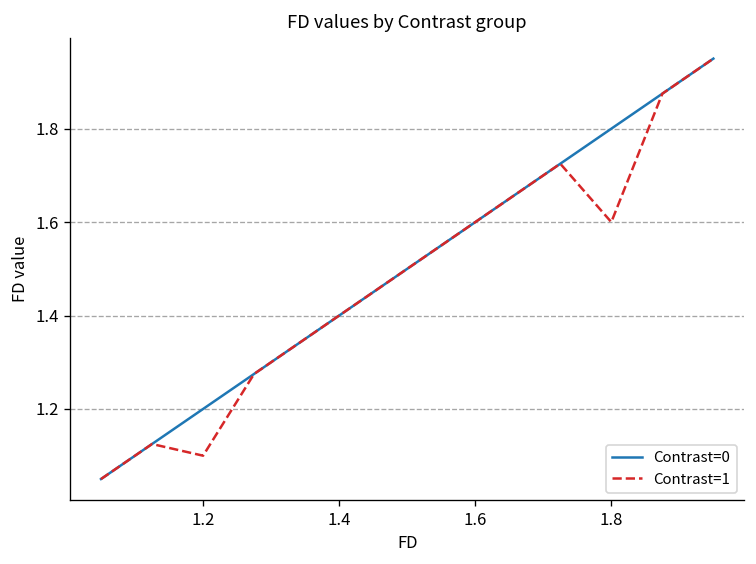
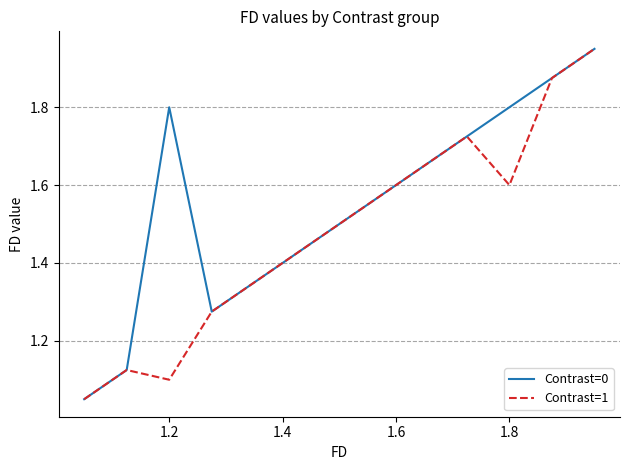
  {
    "Contrast=0": {
-     "1.2": 1.2,
+     "1.2": 1.8,
      "1.8": 1.8
    },
    "Contrast=1": {
      "1.2": 1.1,
      "1.8": 1.6
    }
  }
